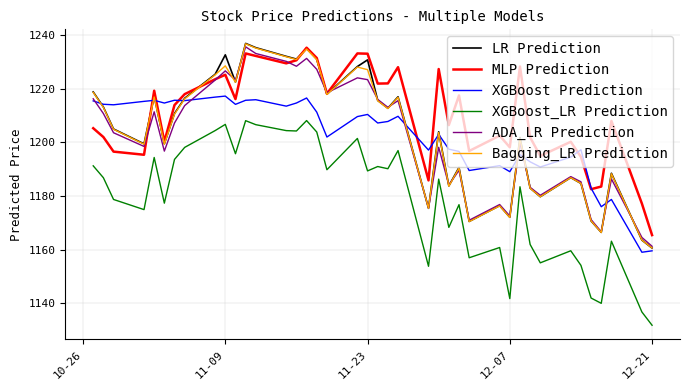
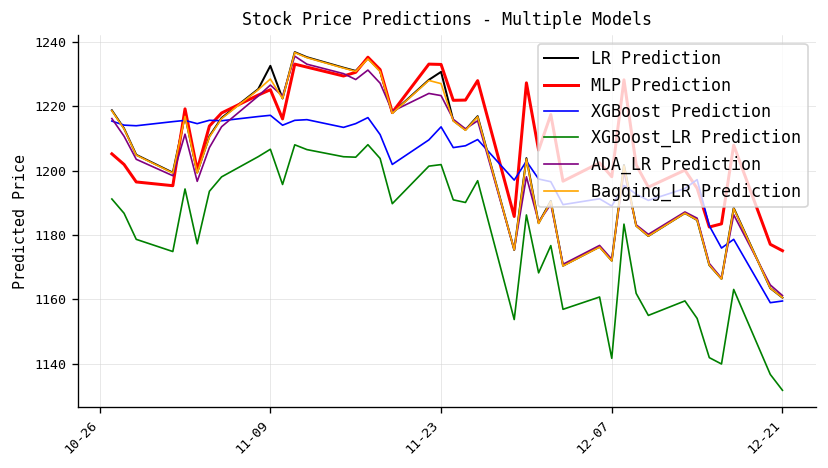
  {
    "LR Prediction": {
      "11-09": 1233,
      "11-23": 1231
    },
    "MLP Prediction": {
      "11-09": 1225,
      "11-23": 1233,
-     "12-21": 1165
+     "12-21": 1175
    },
    "XGBoost Prediction": {
      "11-09": 1217,
-     "11-23": 1210,
+     "11-23": 1214,
      "12-07": 1189,
      "12-21": 1160
    },
    "XGBoost_LR Prediction": {
      "11-09": 1207,
-     "11-23": 1189,
+     "11-23": 1202,
      "12-07": 1142,
      "12-21": 1132
    },
    "ADA_LR Prediction": {
      "11-09": 1227,
      "11-23": 1223
    },
    "Bagging_LR Prediction": {
      "11-09": 1228,
      "11-23": 1227
    }
  }
